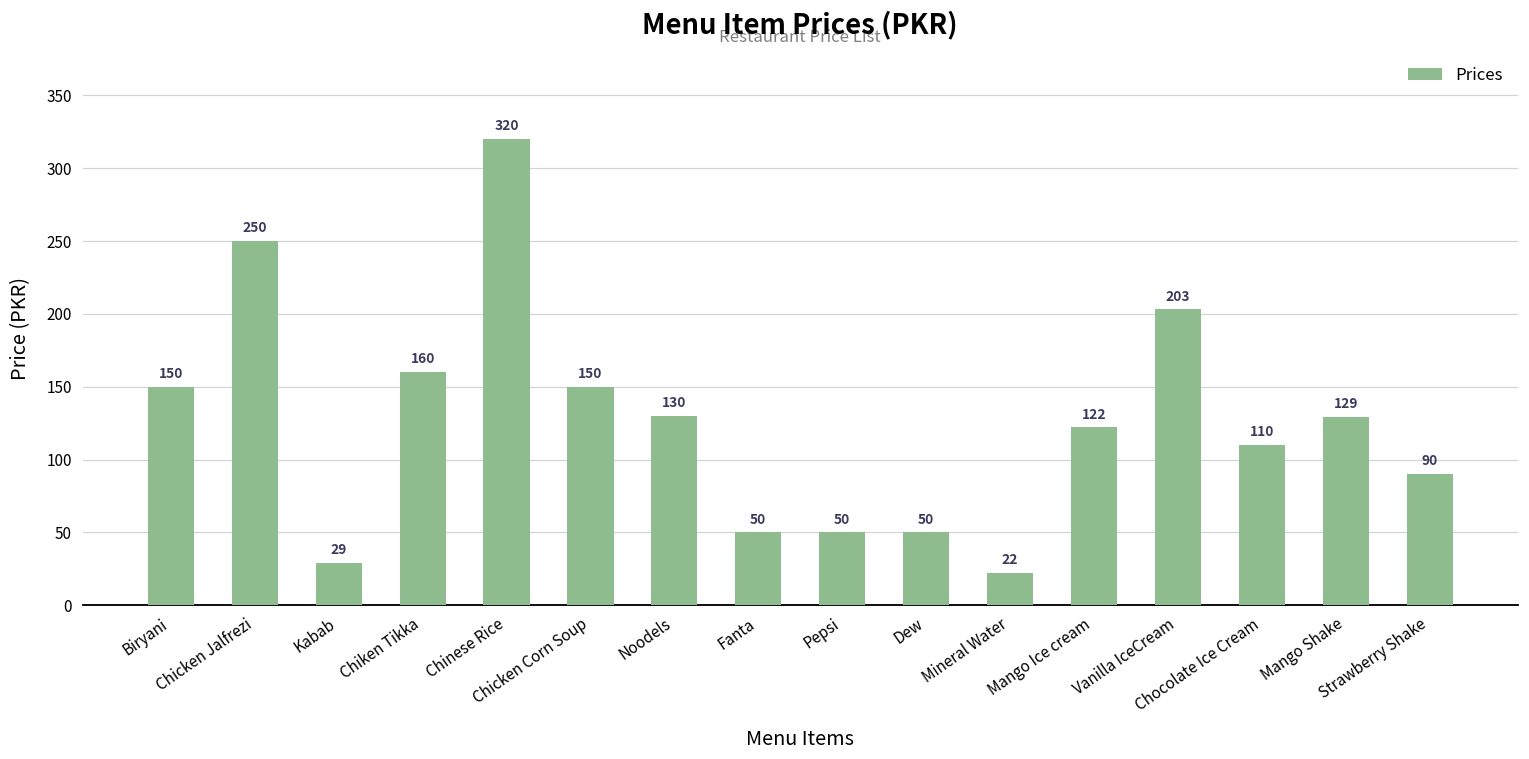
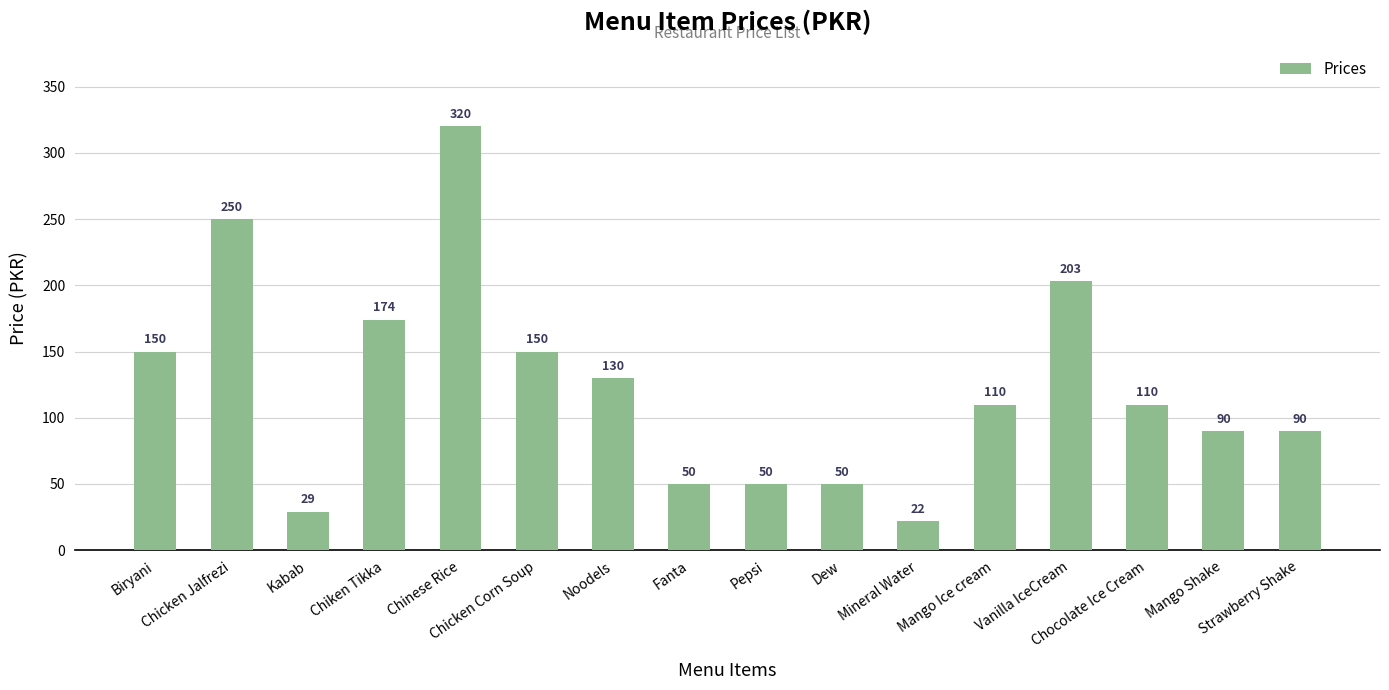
  {
    "Biryani": 150,
    "Chicken Jalfrezi": 250,
    "Kabab": 29,
-   "Chiken Tikka": 160,
+   "Chiken Tikka": 174,
    "Chinese Rice": 320,
    "Chicken Corn Soup": 150,
    "Noodels": 130,
    "Fanta": 50,
    "Pepsi": 50,
    "Dew": 50,
    "Mineral Water": 22,
-   "Mango Ice cream": 122,
+   "Mango Ice cream": 110,
    "Vanilla IceCream": 203,
    "Chocolate Ice Cream": 110,
-   "Mango Shake": 129,
+   "Mango Shake": 90,
    "Strawberry Shake": 90
  }
